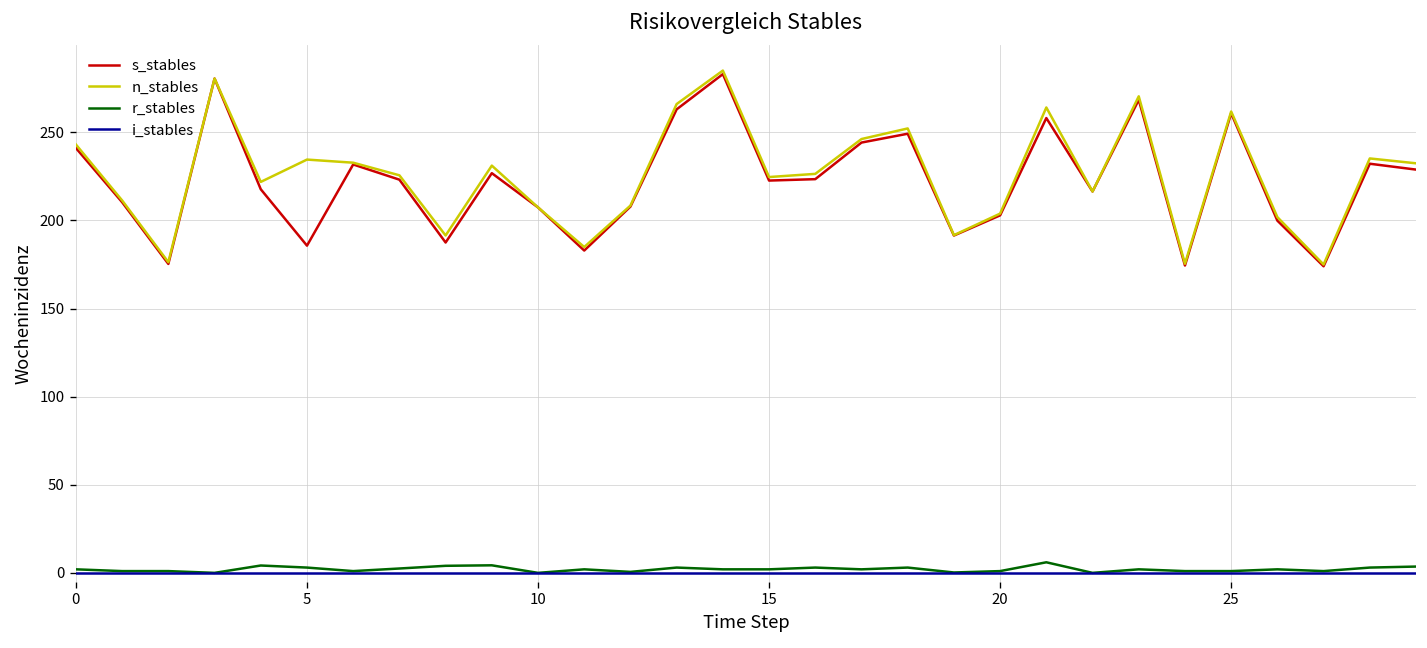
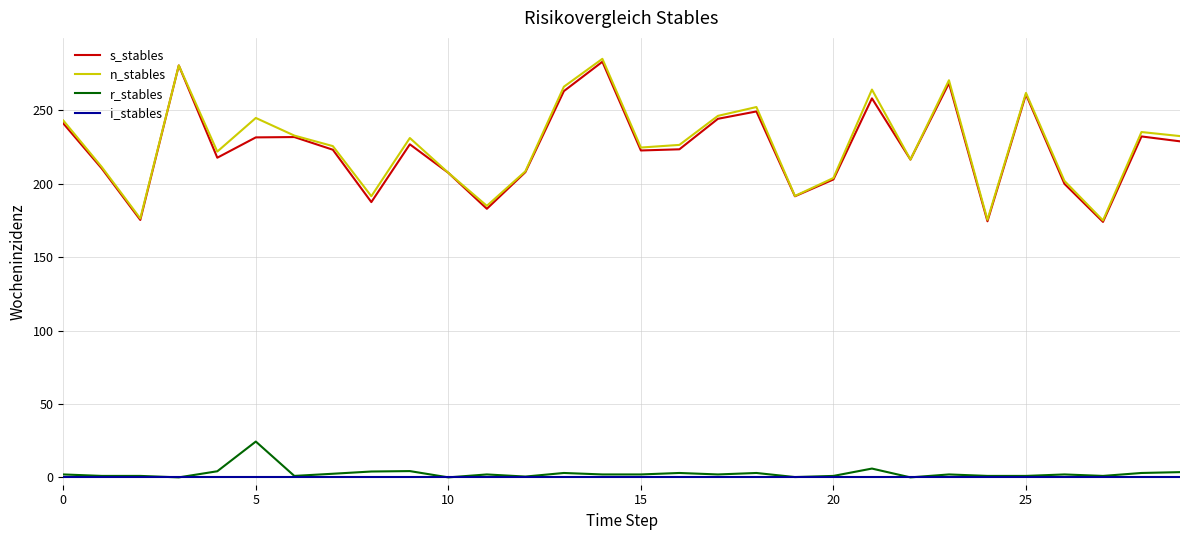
  {
    "s_stables": {
      "0": 241,
-     "5": 186,
+     "5": 232,
      "15": 223
    },
    "n_stables": {
      "0": 243,
-     "5": 235,
+     "5": 245,
      "15": 225
    },
    "r_stables": {
      "0": 2,
-     "5": 3,
+     "5": 24,
      "15": 2
    },
    "i_stables": {
      "0": 0,
      "5": 0,
      "15": 0
    }
  }
